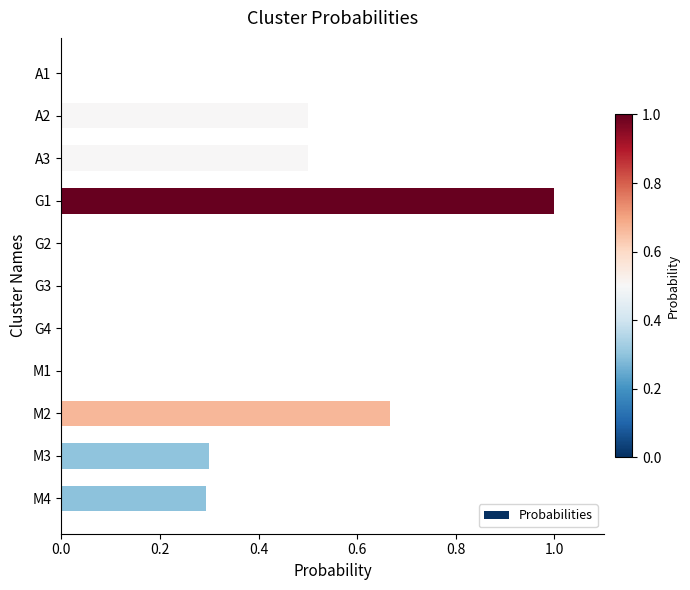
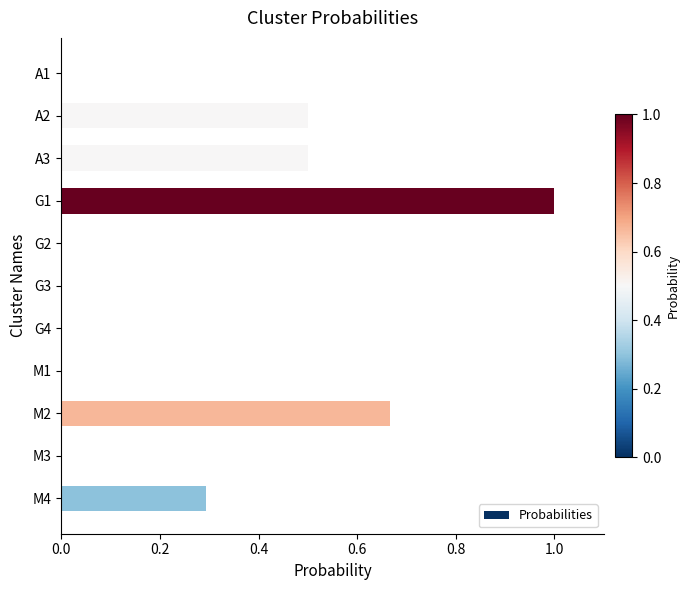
  {
    "A1": 0.0,
    "A2": 0.5,
    "A3": 0.5,
    "G1": 1.0,
    "G2": 0.0,
    "G3": 0.0,
    "G4": 0.0,
    "M1": 0.0,
    "M2": 0.67,
-   "M3": 0.3,
+   "M3": 0.0,
    "M4": 0.29
  }
